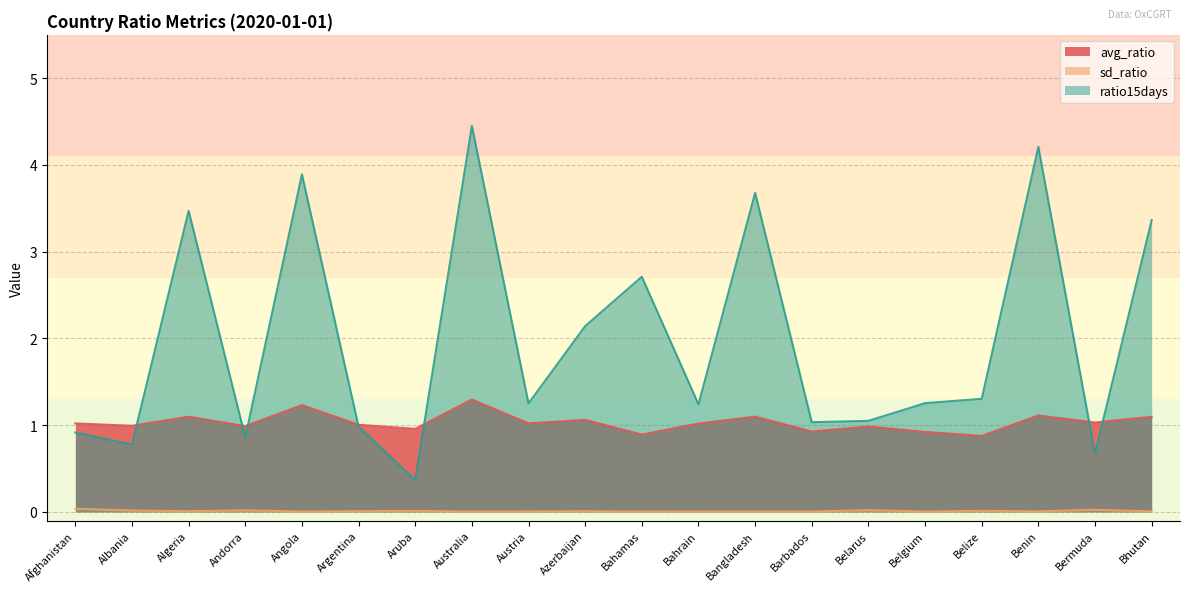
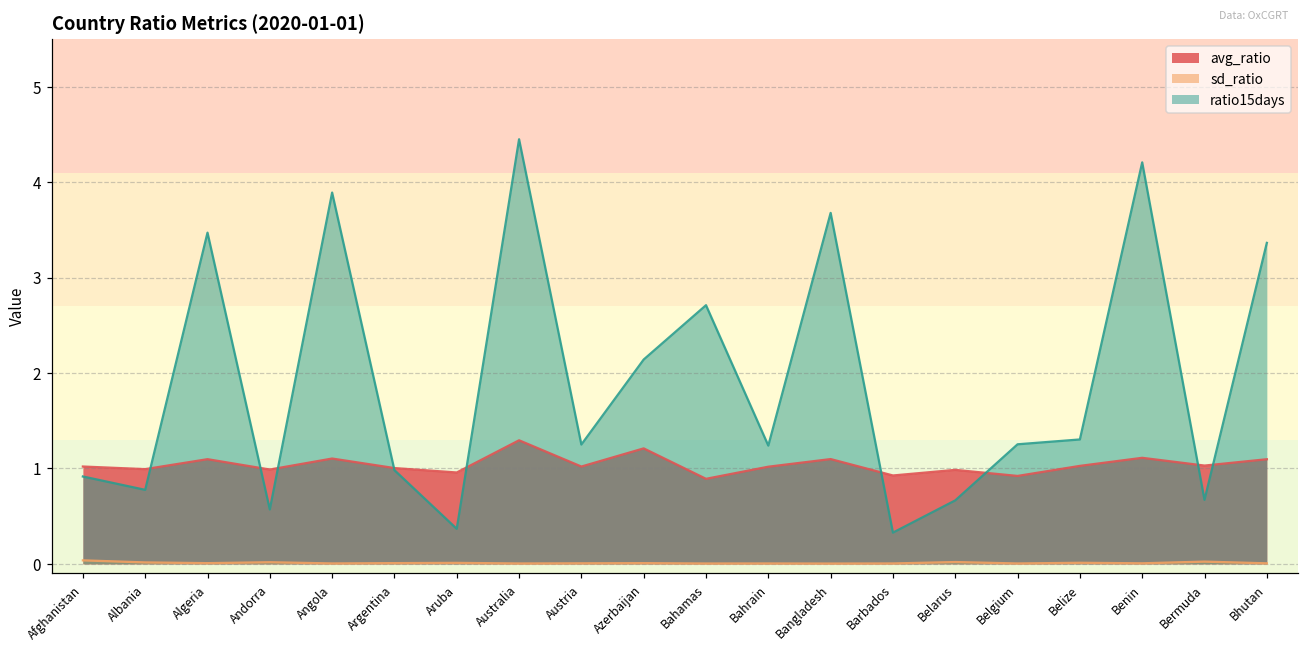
  {
    "avg_ratio": {
      "Afghanistan": 1.0,
      "Albania": 1.0,
      "Algeria": 1.1,
      "Andorra": 1.0,
-     "Angola": 1.2,
+     "Angola": 1.1,
      "Aruba": 1.0,
      "Australia": 1.3,
      "Austria": 1.0,
-     "Azerbaijan": 1.1,
+     "Azerbaijan": 1.2,
      "Bahamas": 0.9,
      "Bahrain": 1.0,
      "Bangladesh": 1.1,
      "Barbados": 0.9,
      "Belarus": 1.0,
      "Belgium": 0.9,
-     "Belize": 0.9,
+     "Belize": 1.0,
      "Benin": 1.1,
      "Bermuda": 1.0,
      "Bhutan": 1.1
    },
    "sd_ratio": {
      "Afghanistan": 0.0,
      "Albania": 0.0,
      "Algeria": 0.0,
      "Andorra": 0.0,
      "Angola": 0.0,
      "Argentina": 0.0,
      "Aruba": 0.0,
      "Australia": 0.0,
      "Austria": 0.0,
      "Azerbaijan": 0.0,
      "Bahamas": 0.0,
      "Bahrain": 0.0,
      "Bangladesh": 0.0,
      "Barbados": 0.0,
      "Belarus": 0.0,
      "Belgium": 0.0,
      "Belize": 0.0,
      "Benin": 0.0,
      "Bermuda": 0.0,
      "Bhutan": 0.0
    },
    "ratio15days": {
      "Afghanistan": 0.9,
      "Albania": 0.8,
      "Algeria": 3.5,
-     "Andorra": 0.9,
+     "Andorra": 0.6,
      "Angola": 3.9,
      "Aruba": 0.4,
      "Australia": 4.5,
      "Austria": 1.3,
      "Azerbaijan": 2.1,
      "Bahamas": 2.7,
      "Bahrain": 1.2,
      "Bangladesh": 3.7,
-     "Barbados": 1.0,
-     "Belarus": 1.0,
+     "Barbados": 0.3,
+     "Belarus": 0.7,
      "Belgium": 1.3,
      "Belize": 1.3,
      "Benin": 4.2,
      "Bermuda": 0.7,
      "Bhutan": 3.4
    }
  }
